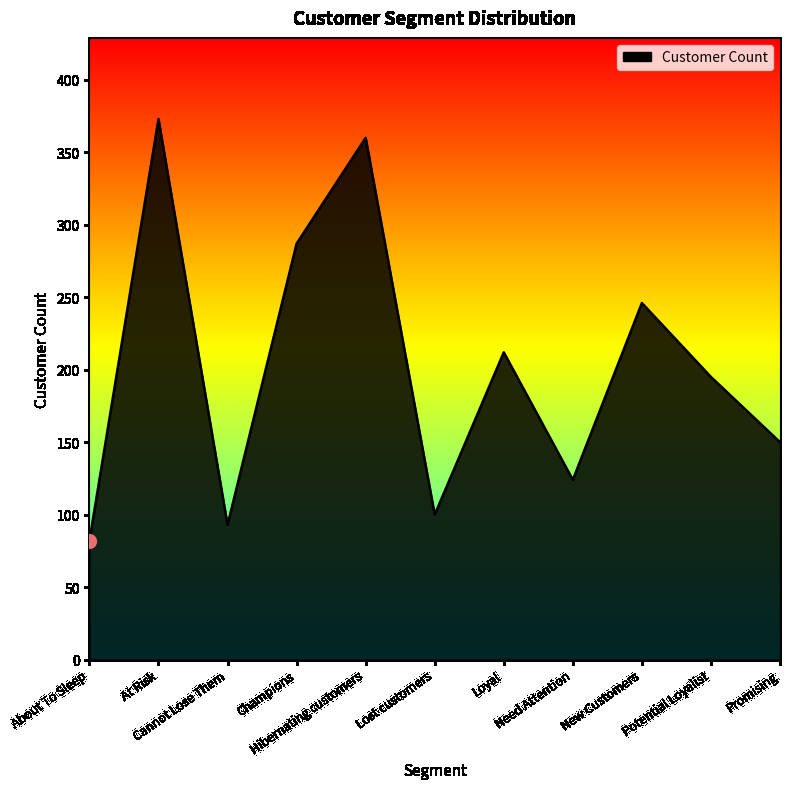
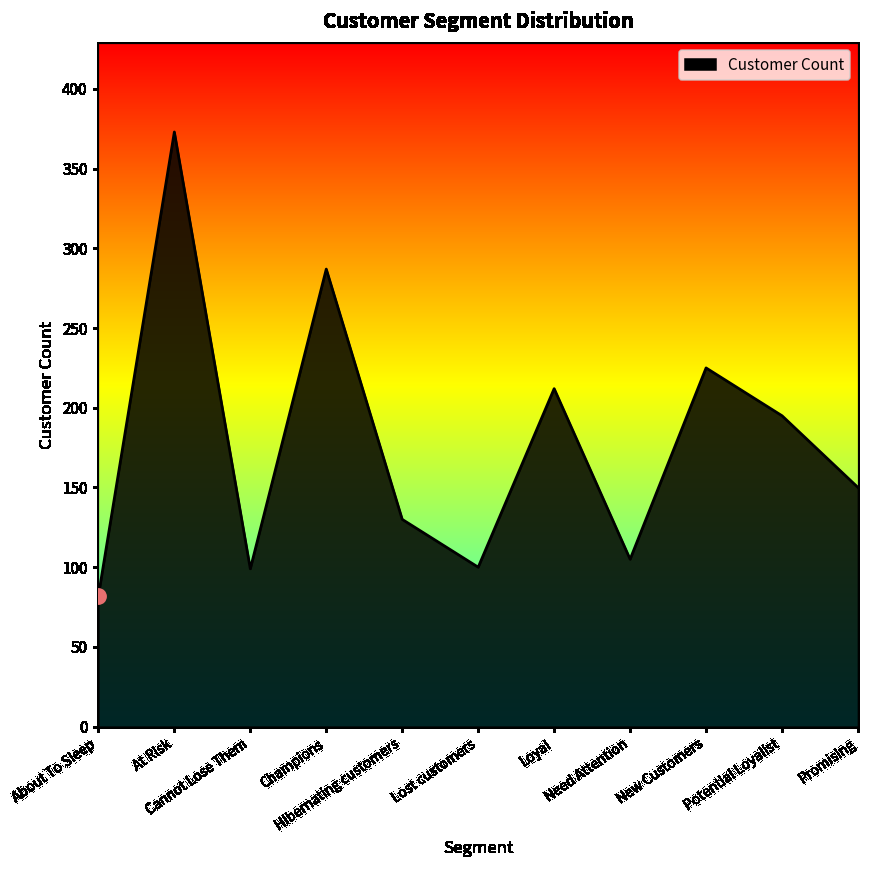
  {
    "Customer Count": {
      "At Risk": 373,
-     "Cannot Lose Them": 93,
+     "Cannot Lose Them": 99,
      "Champions": 287,
-     "Hibernating customers": 360,
+     "Hibernating customers": 130,
      "Lost customers": 100,
      "Loyal": 212,
-     "Need Attention": 124,
-     "New Customers": 246,
+     "Need Attention": 105,
+     "New Customers": 225,
      "Potential Loyalist": 195,
      "Promising": 150
    }
  }
